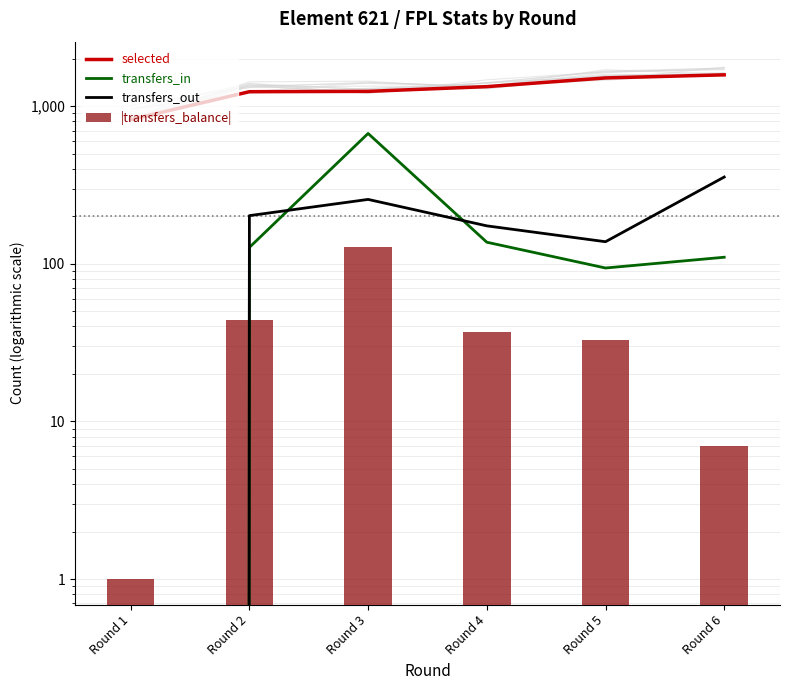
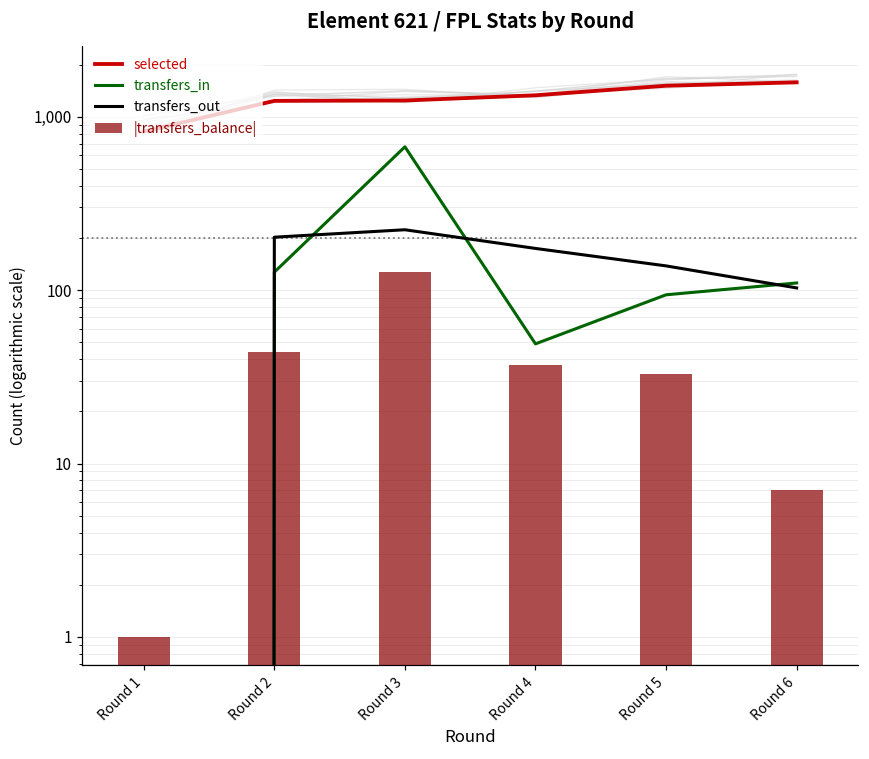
  {
    "|transfers_balance|": {
      "Round 1": 1,
      "Round 2": 44,
      "Round 3": 130,
      "Round 4": 37,
      "Round 5": 33,
      "Round 6": 7
    },
    "transfers_in": {
      "Round 2": 130,
      "Round 3": 670,
-     "Round 4": 140,
+     "Round 4": 49,
      "Round 5": 90,
      "Round 6": 110
    },
    "transfers_out": {
      "Round 2": 200,
-     "Round 3": 260,
+     "Round 3": 220,
      "Round 4": 170,
      "Round 5": 140,
-     "Round 6": 360
+     "Round 6": 100
    }
  }
